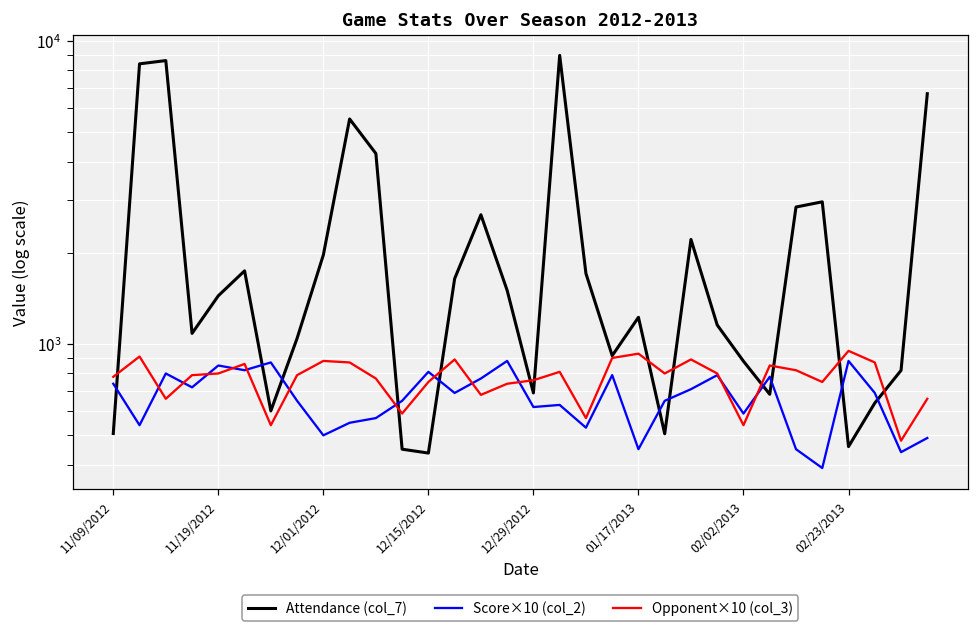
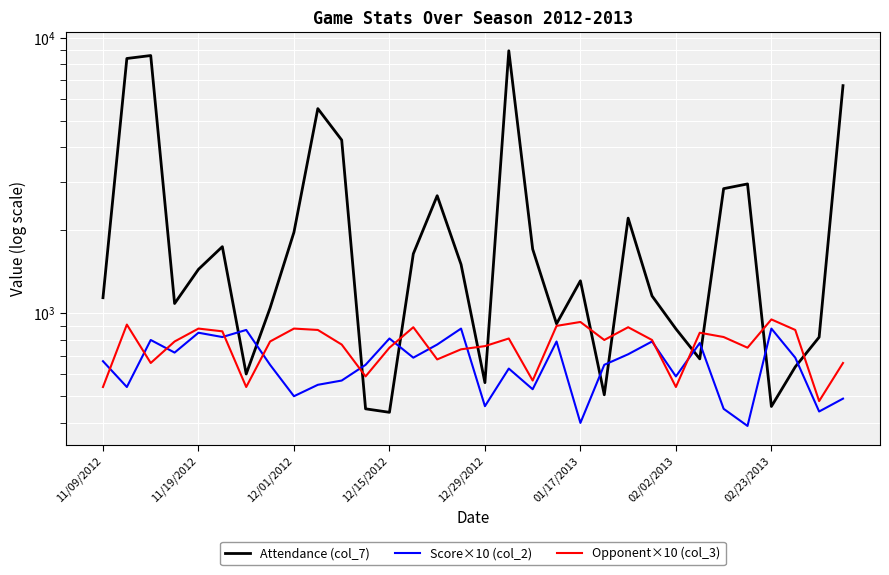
  {
    "Attendance (col_7)": {
-     "11/09/2012": 510,
+     "11/09/2012": 1140,
      "11/19/2012": 1400,
      "12/01/2012": 2000,
      "12/15/2012": 440,
-     "12/29/2012": 690,
-     "01/17/2013": 1200,
+     "12/29/2012": 560,
+     "01/17/2013": 1300,
      "02/02/2013": 880,
      "02/23/2013": 460
    },
    "Score×10 (col_2)": {
-     "11/09/2012": 740,
+     "11/09/2012": 670,
      "11/19/2012": 850,
      "12/01/2012": 500,
      "12/15/2012": 810,
-     "12/29/2012": 620,
-     "01/17/2013": 450,
+     "12/29/2012": 460,
+     "01/17/2013": 400,
      "02/02/2013": 590,
      "02/23/2013": 880
    },
    "Opponent×10 (col_3)": {
-     "11/09/2012": 780,
-     "11/19/2012": 800,
+     "11/09/2012": 540,
+     "11/19/2012": 880,
      "12/01/2012": 880,
      "12/15/2012": 750,
      "12/29/2012": 760,
      "01/17/2013": 930,
      "02/02/2013": 540,
      "02/23/2013": 950
    }
  }
